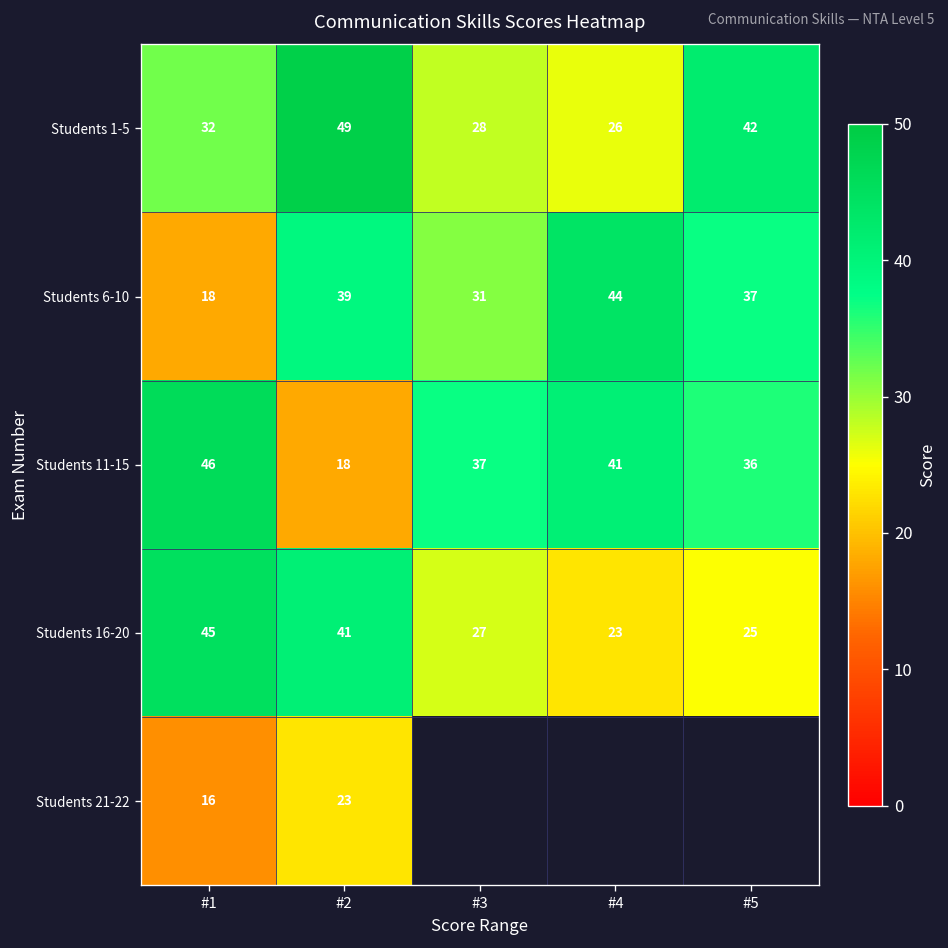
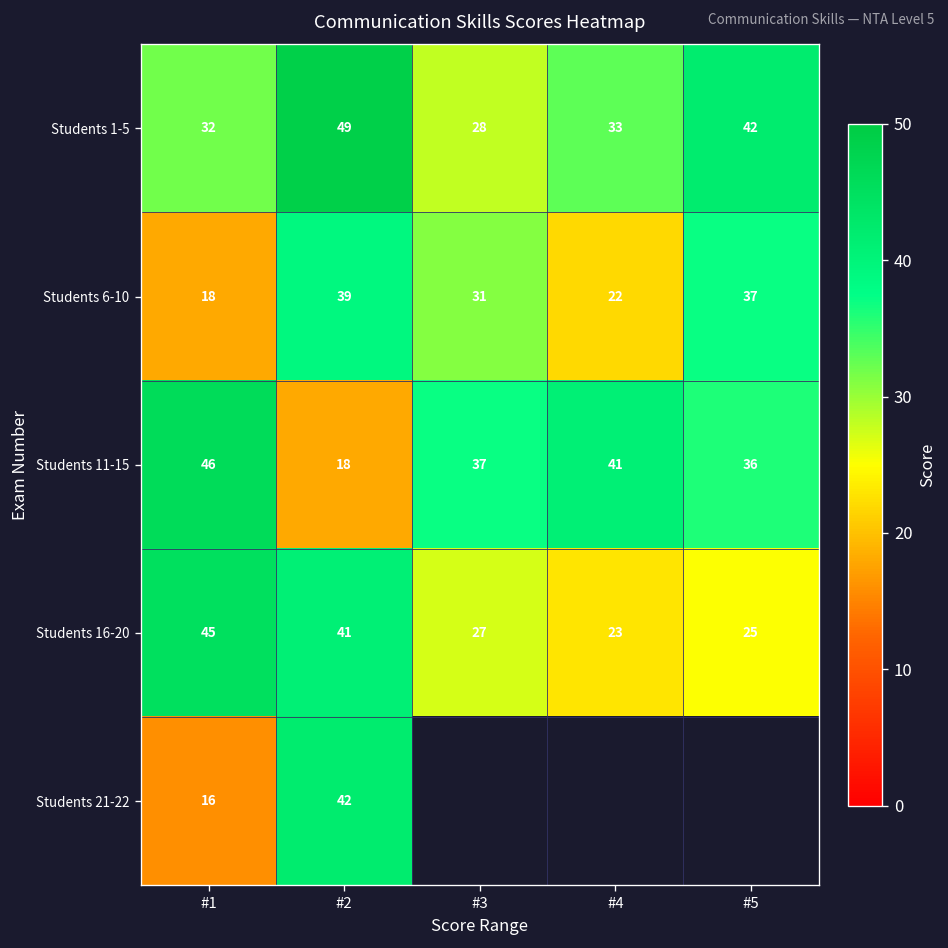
  {
    "Students 1-5": {
      "#1": 32,
      "#2": 49,
      "#3": 28,
-     "#4": 26,
+     "#4": 33,
      "#5": 42
    },
    "Students 6-10": {
      "#1": 18,
      "#2": 39,
      "#3": 31,
-     "#4": 44,
+     "#4": 22,
      "#5": 37
    },
    "Students 11-15": {
      "#1": 46,
      "#2": 18,
      "#3": 37,
      "#4": 41,
      "#5": 36
    },
    "Students 16-20": {
      "#1": 45,
      "#2": 41,
      "#3": 27,
      "#4": 23,
      "#5": 25
    },
    "Students 21-22": {
      "#1": 16,
-     "#2": 23
+     "#2": 42
    }
  }
